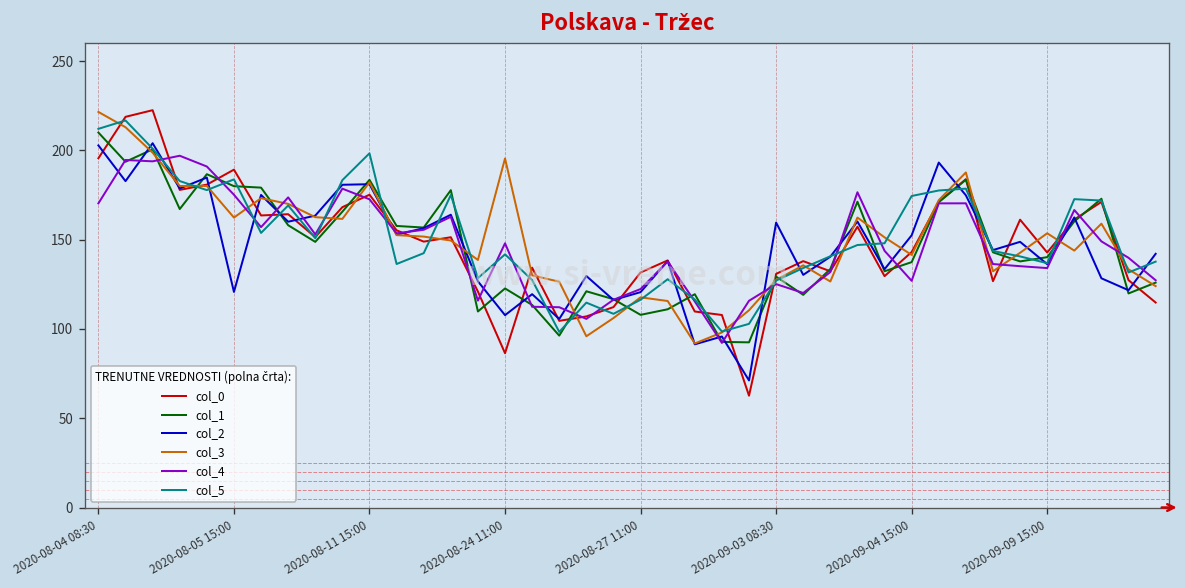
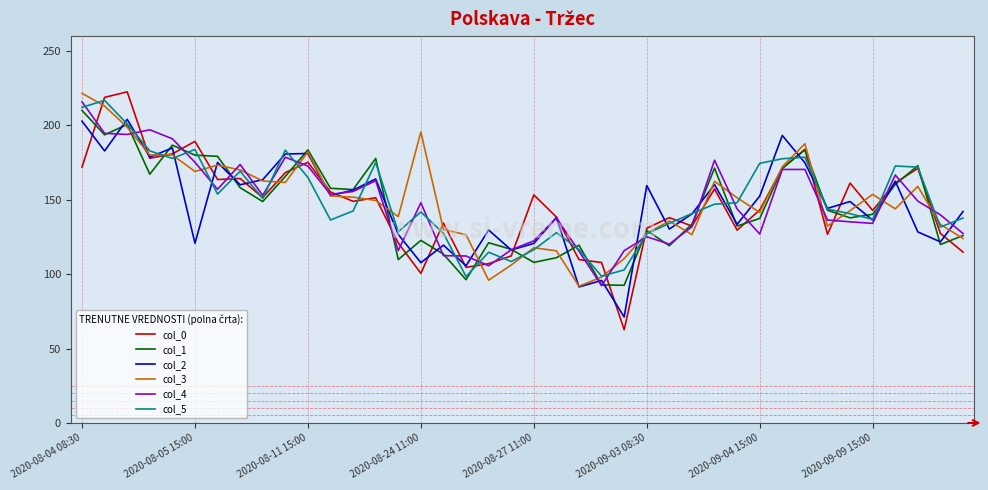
  {
    "col_0": {
-     "2020-08-04 08:30": 196,
+     "2020-08-04 08:30": 172,
      "2020-08-05 15:00": 189,
      "2020-08-11 15:00": 175,
-     "2020-08-24 11:00": 86,
-     "2020-08-27 11:00": 132,
+     "2020-08-24 11:00": 101,
+     "2020-08-27 11:00": 153,
      "2020-09-09 15:00": 143
    },
    "col_1": {
      "2020-08-04 08:30": 210,
      "2020-08-05 15:00": 180,
      "2020-08-24 11:00": 123,
      "2020-08-27 11:00": 108,
      "2020-09-04 15:00": 137,
      "2020-09-09 15:00": 140
    },
    "col_2": {
      "2020-08-04 08:30": 203,
      "2020-08-05 15:00": 121,
      "2020-08-24 11:00": 108,
      "2020-09-03 08:30": 160,
      "2020-09-04 15:00": 152
    },
    "col_3": {
      "2020-08-04 08:30": 222,
-     "2020-08-05 15:00": 162,
+     "2020-08-05 15:00": 169,
      "2020-08-24 11:00": 196,
      "2020-09-09 15:00": 154
    },
    "col_4": {
-     "2020-08-04 08:30": 170,
+     "2020-08-04 08:30": 216,
      "2020-08-05 15:00": 175,
      "2020-08-11 15:00": 173,
      "2020-08-24 11:00": 148,
      "2020-09-03 08:30": 125,
      "2020-09-04 15:00": 127,
      "2020-09-09 15:00": 134
    },
    "col_5": {
      "2020-08-04 08:30": 212,
      "2020-08-05 15:00": 184,
-     "2020-08-11 15:00": 198,
+     "2020-08-11 15:00": 165,
      "2020-08-24 11:00": 142,
      "2020-09-04 15:00": 174
    }
  }
